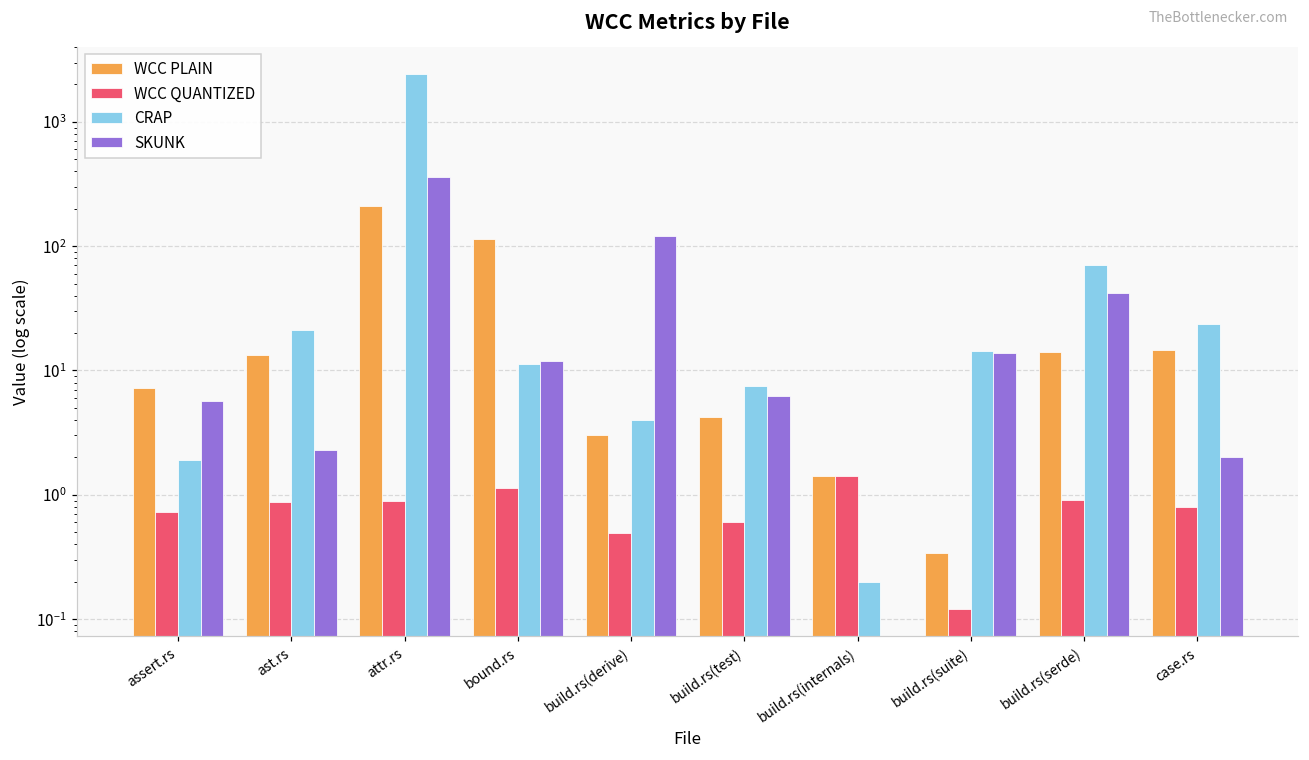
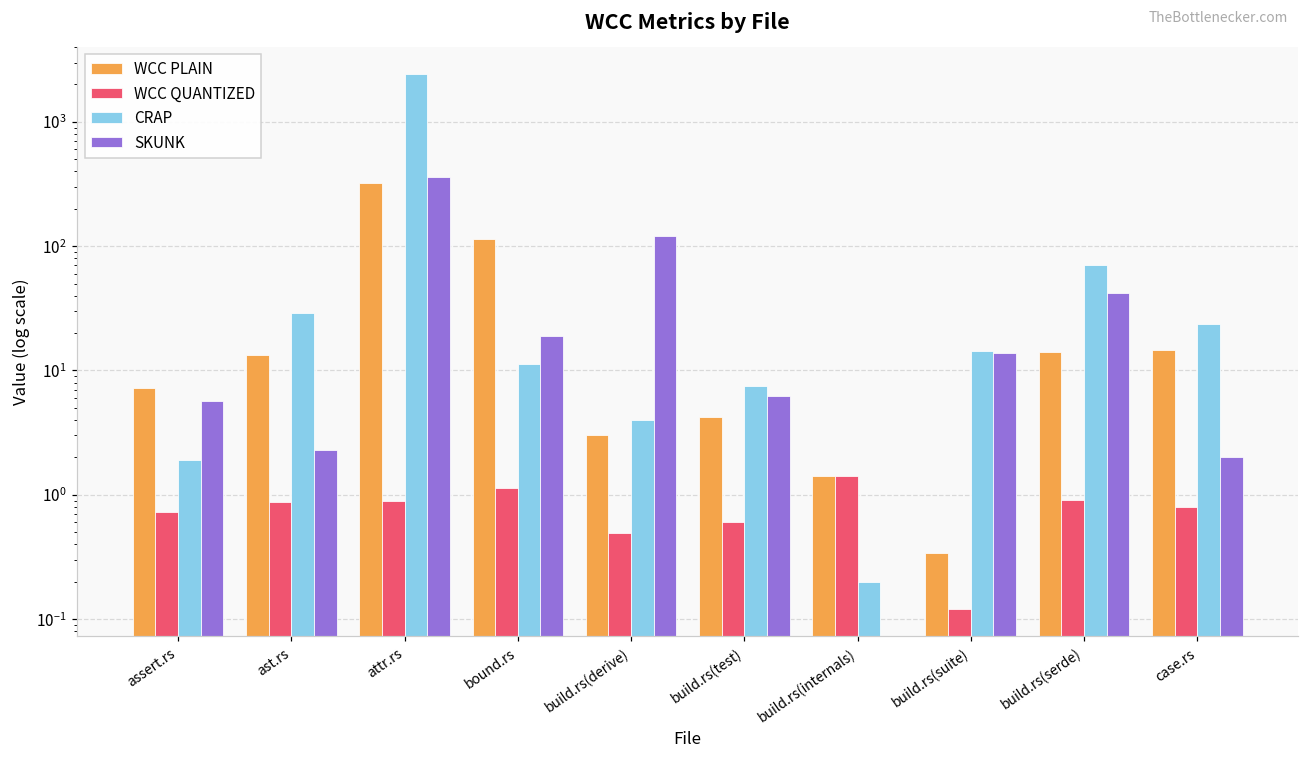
  {
    "WCC PLAIN": {
      "assert.rs": 7,
      "ast.rs": 13,
-     "attr.rs": 210,
+     "attr.rs": 320,
      "bound.rs": 110,
      "build.rs(derive)": 3,
      "build.rs(test)": 4,
      "build.rs(internals)": 1.4,
      "build.rs(suite)": 0.34,
      "build.rs(serde)": 14,
      "case.rs": 15
    },
    "WCC QUANTIZED": {
      "assert.rs": 0.7,
      "ast.rs": 0.9,
      "attr.rs": 0.9,
      "bound.rs": 1.1,
      "build.rs(derive)": 0.49,
      "build.rs(test)": 0.6,
      "build.rs(internals)": 1.4,
      "build.rs(suite)": 0.12,
      "build.rs(serde)": 0.9,
      "case.rs": 0.8
    },
    "CRAP": {
      "assert.rs": 2,
-     "ast.rs": 21,
+     "ast.rs": 29,
      "attr.rs": 2400,
      "bound.rs": 11,
      "build.rs(derive)": 4,
      "build.rs(test)": 8,
      "build.rs(internals)": 0.20,
      "build.rs(suite)": 14,
      "build.rs(serde)": 70,
      "case.rs": 24
    },
    "SKUNK": {
      "assert.rs": 6,
      "ast.rs": 2.3,
      "attr.rs": 360,
-     "bound.rs": 12,
+     "bound.rs": 19,
      "build.rs(derive)": 120,
      "build.rs(test)": 6,
      "build.rs(suite)": 14,
      "build.rs(serde)": 42,
      "case.rs": 2
    }
  }
